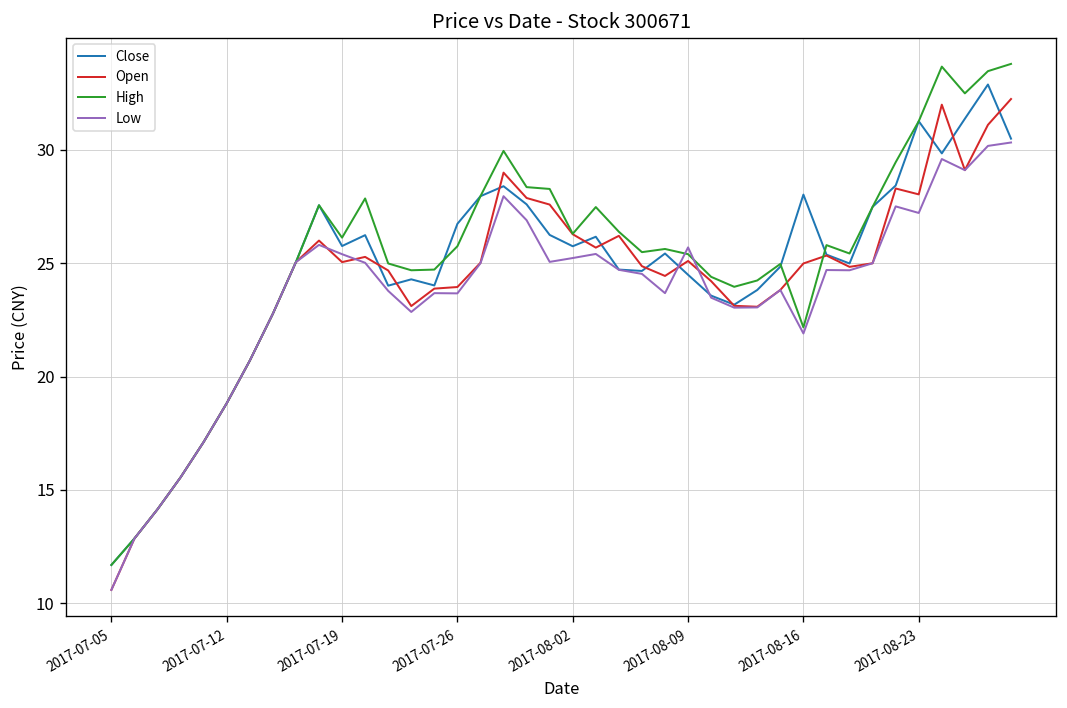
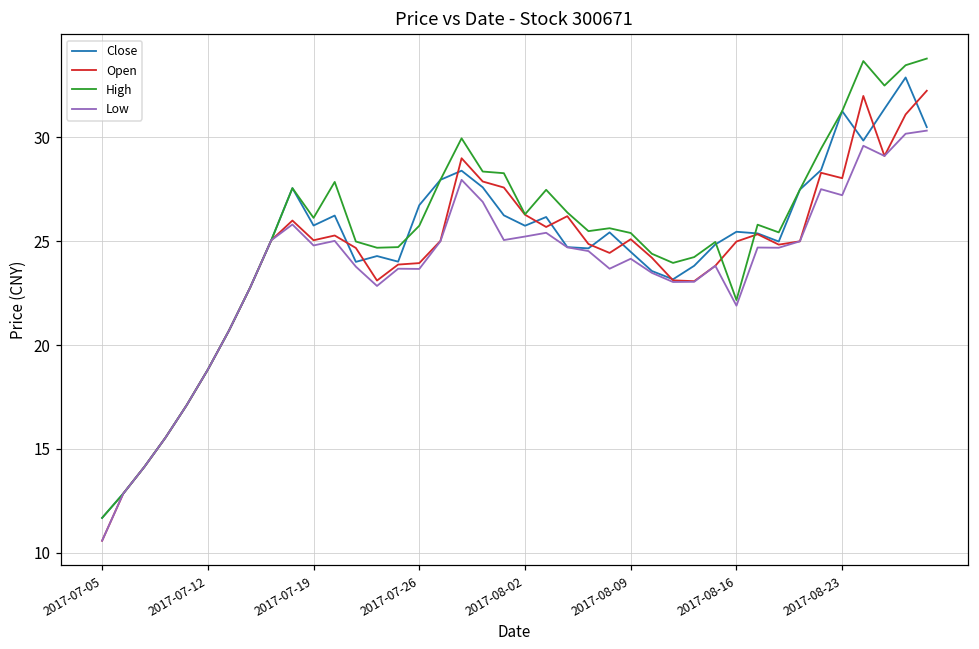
  {
    "Close": {
      "2017-07-19": 25.8,
      "2017-07-26": 26.7,
      "2017-08-02": 25.8,
      "2017-08-09": 24.5,
-     "2017-08-16": 28.0
+     "2017-08-16": 25.5
    },
    "Open": {
      "2017-07-19": 25.1,
      "2017-07-26": 24.0,
      "2017-08-09": 25.1,
      "2017-08-16": 25.0,
      "2017-08-23": 28.0
    },
    "High": {
      "2017-07-19": 26.1,
      "2017-07-26": 25.8,
      "2017-08-09": 25.4,
      "2017-08-16": 22.2
    },
    "Low": {
-     "2017-07-19": 25.4,
+     "2017-07-19": 24.8,
      "2017-07-26": 23.7,
      "2017-08-02": 25.2,
-     "2017-08-09": 25.7,
+     "2017-08-09": 24.2,
      "2017-08-16": 21.9,
      "2017-08-23": 27.2
    }
  }
